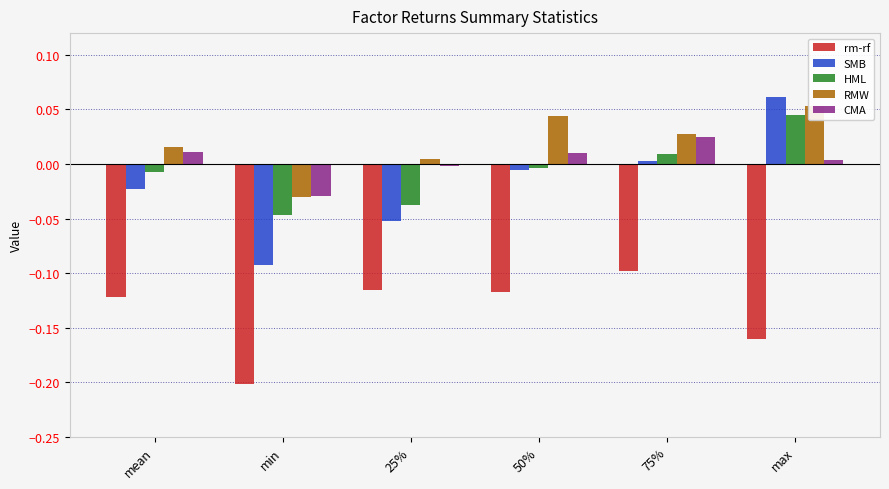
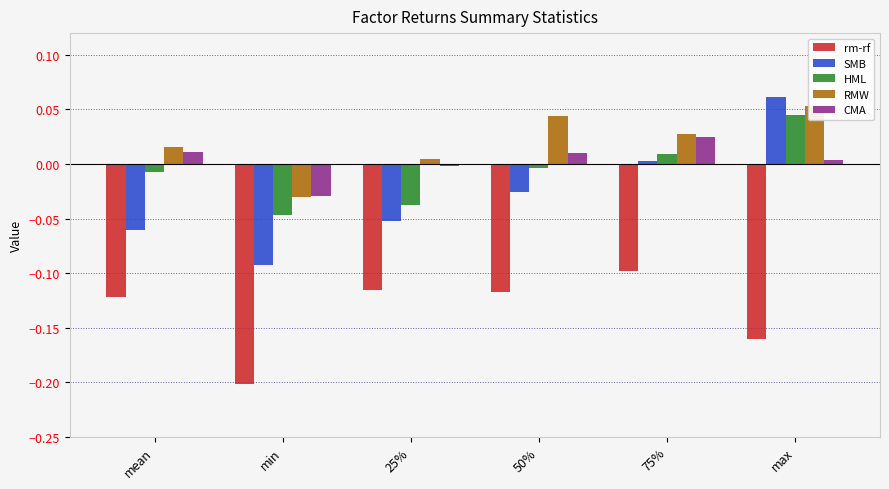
  {
    "rm-rf": {
      "mean": -0.122,
      "min": -0.202,
      "25%": -0.115,
      "50%": -0.118,
      "75%": -0.098,
      "max": -0.160
    },
    "SMB": {
-     "mean": -0.023,
+     "mean": -0.060,
      "min": -0.092,
      "25%": -0.052,
-     "50%": -0.005,
+     "50%": -0.026,
      "75%": 0.003,
      "max": 0.061
    },
    "HML": {
      "mean": -0.007,
      "min": -0.047,
      "25%": -0.037,
      "50%": -0.003,
      "75%": 0.009,
      "max": 0.045
    },
    "RMW": {
      "mean": 0.016,
      "min": -0.030,
      "25%": 0.004,
      "50%": 0.044,
      "75%": 0.027
    },
    "CMA": {
      "mean": 0.011,
      "min": -0.030,
      "50%": 0.010,
      "75%": 0.025,
      "max": 0.004
    }
  }
